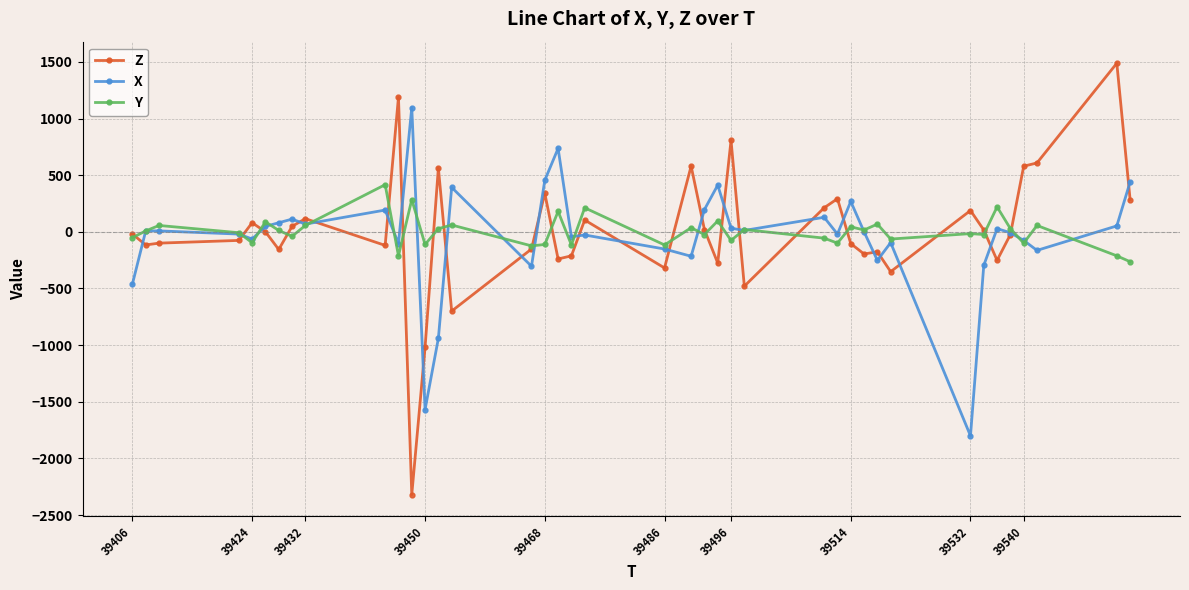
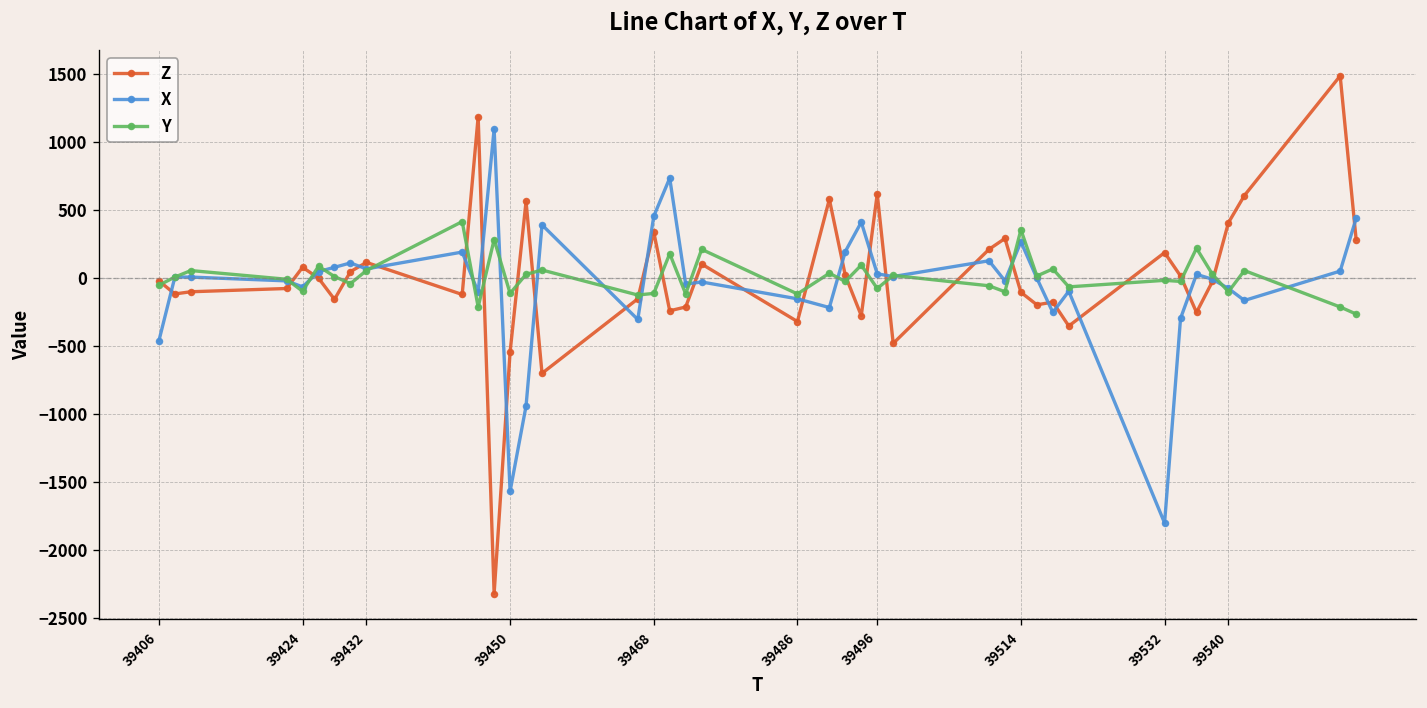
  {
    "Z": {
      "39406": -20,
      "39424": 80,
      "39432": 120,
-     "39450": -1020,
+     "39450": -540,
      "39468": 340,
      "39486": -320,
-     "39496": 810,
+     "39496": 620,
      "39514": -100,
      "39532": 190,
-     "39540": 580
+     "39540": 410
    },
    "X": {
      "39406": -460,
      "39424": -60,
      "39450": -1570,
      "39468": 460,
      "39486": -150,
      "39496": 30,
      "39514": 270,
      "39532": -1800,
      "39540": -80
    },
    "Y": {
      "39406": -50,
      "39424": -100,
      "39450": -110,
      "39468": -110,
      "39486": -120,
      "39496": -80,
-     "39514": 40,
+     "39514": 360,
      "39532": -20,
      "39540": -100
    }
  }
